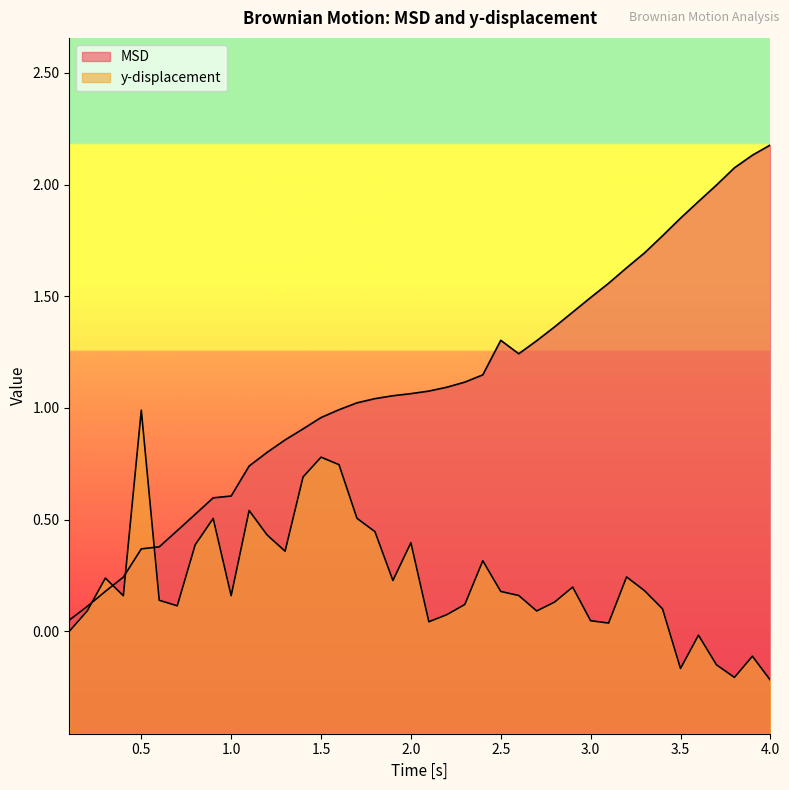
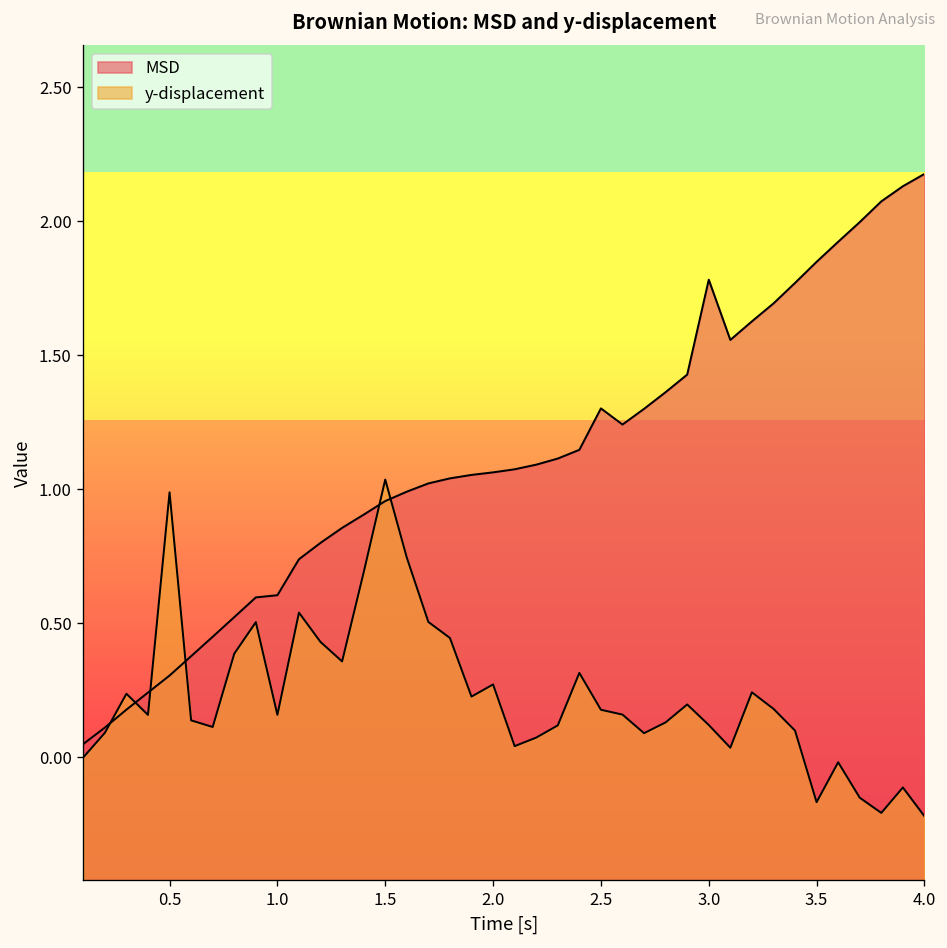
  {
    "MSD": {
-     "0.5": 0.37,
+     "0.5": 0.31,
      "1.0": 0.61,
      "1.5": 0.96,
      "2.0": 1.06,
      "2.5": 1.30,
-     "3.0": 1.49,
+     "3.0": 1.78,
      "3.5": 1.85,
      "4.0": 2.18
    },
    "y-displacement": {
      "0.5": 0.99,
      "1.0": 0.16,
-     "1.5": 0.78,
-     "2.0": 0.40,
+     "1.5": 1.04,
+     "2.0": 0.27,
      "2.5": 0.18,
-     "3.0": 0.05,
+     "3.0": 0.12,
      "3.5": -0.17,
      "4.0": -0.22
    }
  }
